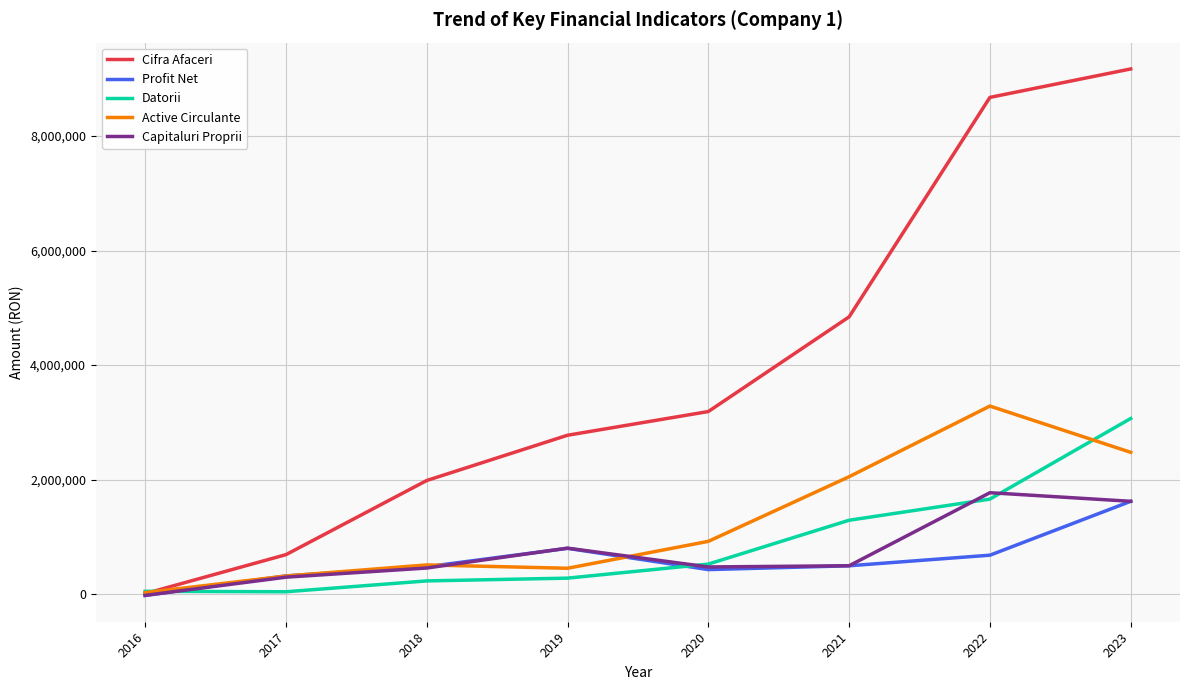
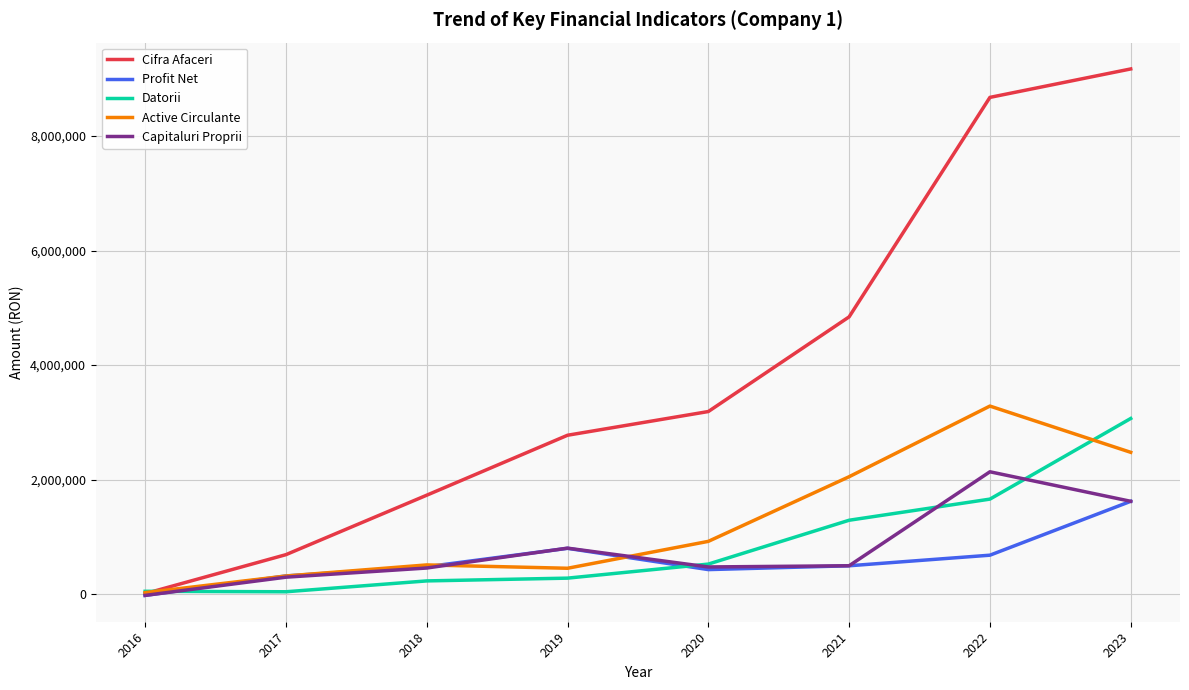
  {
    "Cifra Afaceri": {
      "2017": "700,000",
-     "2018": "2,000,000",
+     "2018": "1,700,000",
      "2019": "2,800,000",
      "2020": "3,200,000",
      "2021": "4,800,000",
      "2022": "8,700,000",
      "2023": "9,200,000"
    },
    "Profit Net": {
      "2020": "400,000",
      "2022": "700,000"
    },
    "Datorii": {
      "2017": "0",
      "2018": "200,000",
      "2019": "300,000",
      "2020": "500,000",
      "2021": "1,300,000",
      "2022": "1,700,000",
      "2023": "3,100,000"
    },
    "Active Circulante": {
      "2019": "500,000",
      "2020": "900,000",
      "2021": "2,100,000",
      "2022": "3,300,000",
      "2023": "2,500,000"
    },
    "Capitaluri Proprii": {
      "2020": "500,000",
-     "2022": "1,800,000"
+     "2022": "2,100,000"
    }
  }
